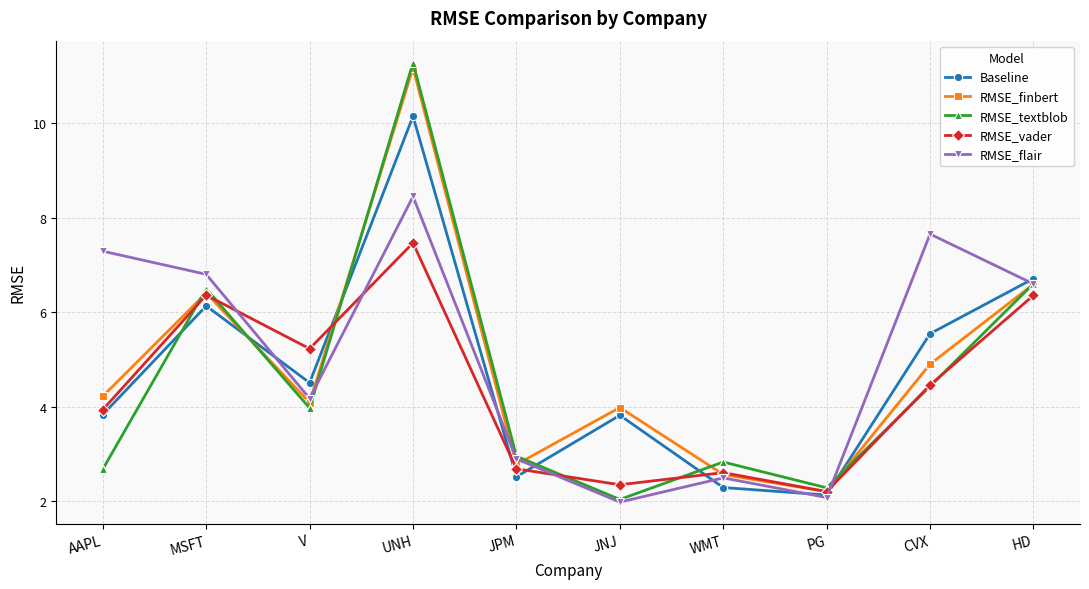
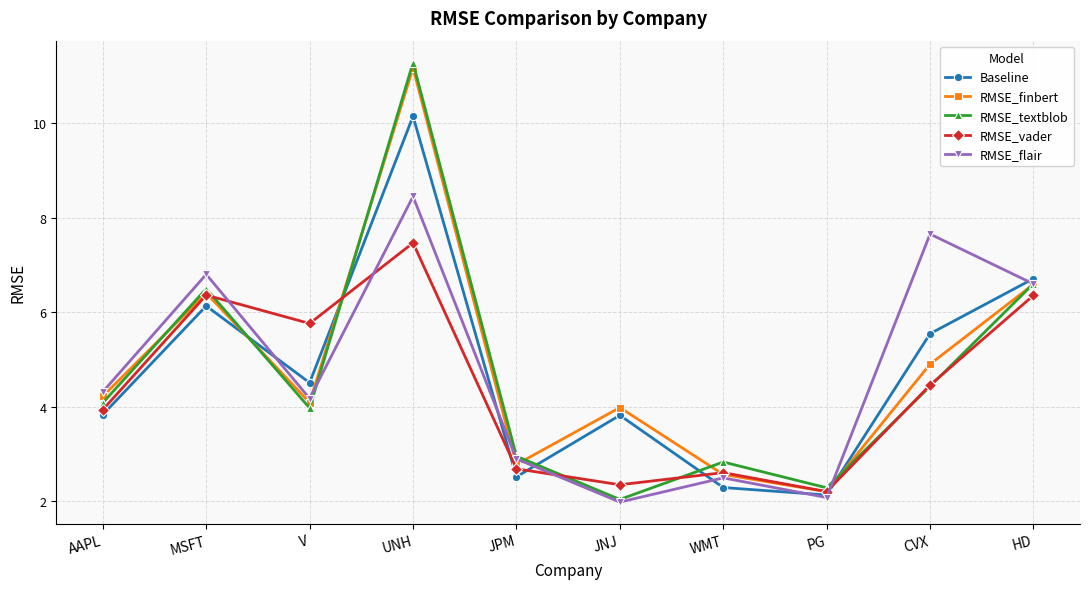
  {
    "Baseline": {
      "AAPL": 3.8,
      "MSFT": 6.1,
      "V": 4.5,
      "UNH": 10.1,
      "JPM": 2.5,
      "JNJ": 3.8,
      "WMT": 2.3,
      "CVX": 5.5,
      "HD": 6.7
    },
    "RMSE_finbert": {
      "AAPL": 4.2,
      "V": 4.1,
      "UNH": 11.2,
      "JPM": 2.8,
      "JNJ": 4.0,
      "CVX": 4.9
    },
    "RMSE_textblob": {
-     "AAPL": 2.7,
+     "AAPL": 4.1,
      "MSFT": 6.5,
      "V": 4.0,
      "UNH": 11.3,
      "JPM": 2.9,
      "JNJ": 2.0,
      "WMT": 2.8,
      "PG": 2.3
    },
    "RMSE_vader": {
      "AAPL": 3.9,
-     "V": 5.2,
+     "V": 5.8,
      "UNH": 7.5,
      "JPM": 2.7,
      "JNJ": 2.3,
      "HD": 6.4
    },
    "RMSE_flair": {
-     "AAPL": 7.3,
+     "AAPL": 4.3,
      "MSFT": 6.8,
      "V": 4.2,
      "UNH": 8.4,
      "JPM": 2.9,
      "JNJ": 2.0,
      "WMT": 2.5,
      "CVX": 7.7
    }
  }
